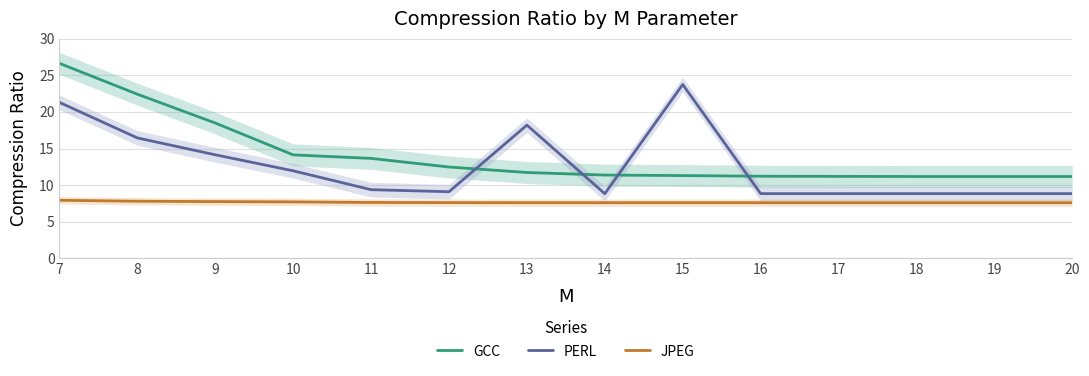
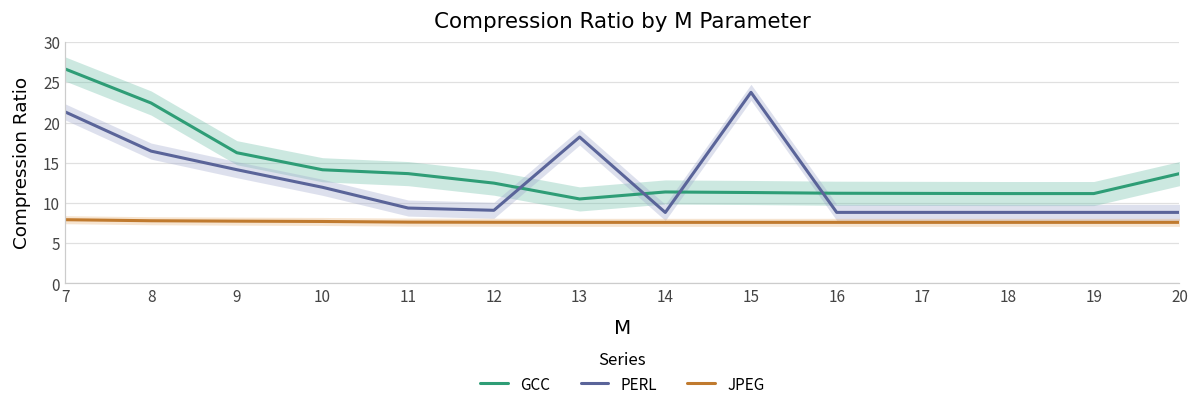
  {
    "GCC": {
      "7": 27,
      "8": 22,
-     "9": 18,
+     "9": 16,
      "10": 14,
      "11": 14,
      "12": 12,
-     "13": 12,
+     "13": 11,
      "14": 11,
      "15": 11,
      "16": 11,
      "17": 11,
      "18": 11,
      "19": 11,
-     "20": 11
+     "20": 14
    },
    "PERL": {
      "7": 21,
      "8": 16,
      "9": 14,
      "10": 12,
      "11": 9,
      "12": 9,
      "13": 18,
      "14": 9,
      "15": 24,
      "16": 9,
      "17": 9,
      "18": 9,
      "19": 9,
      "20": 9
    },
    "JPEG": {
      "7": 8,
      "8": 8,
      "9": 8,
      "10": 8,
      "11": 8,
      "12": 8,
      "13": 8,
      "14": 8,
      "15": 8,
      "16": 8,
      "17": 8,
      "18": 8,
      "19": 8,
      "20": 8
    }
  }
